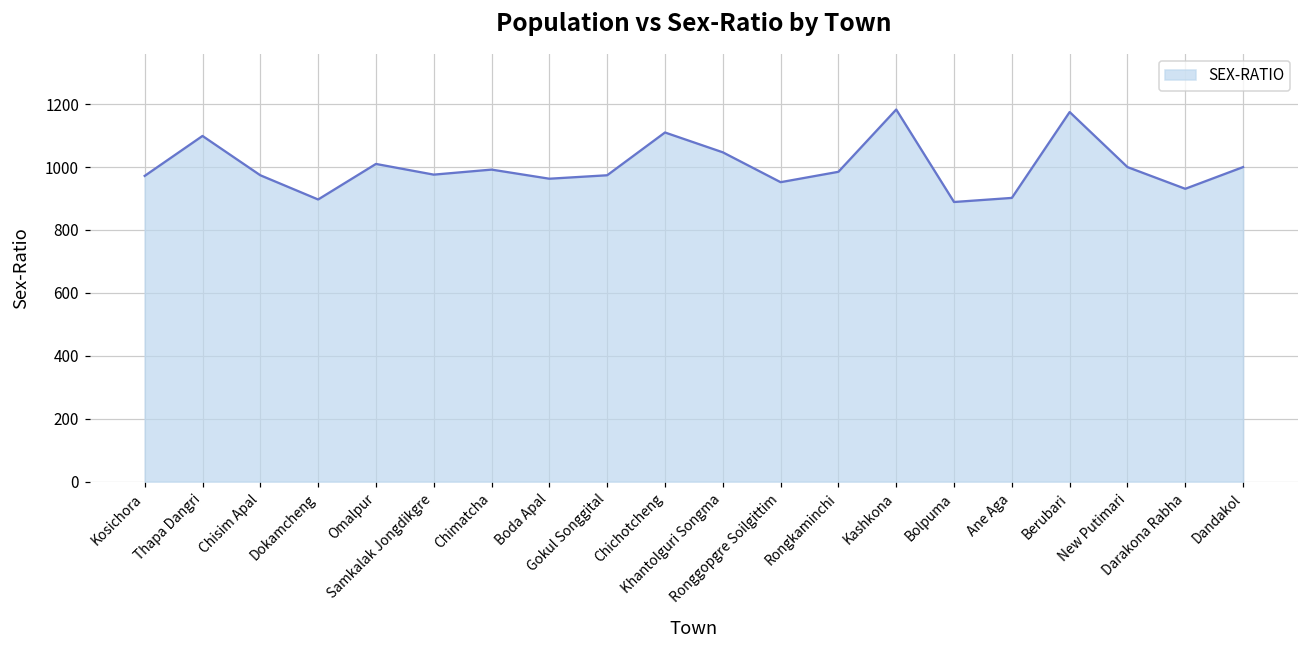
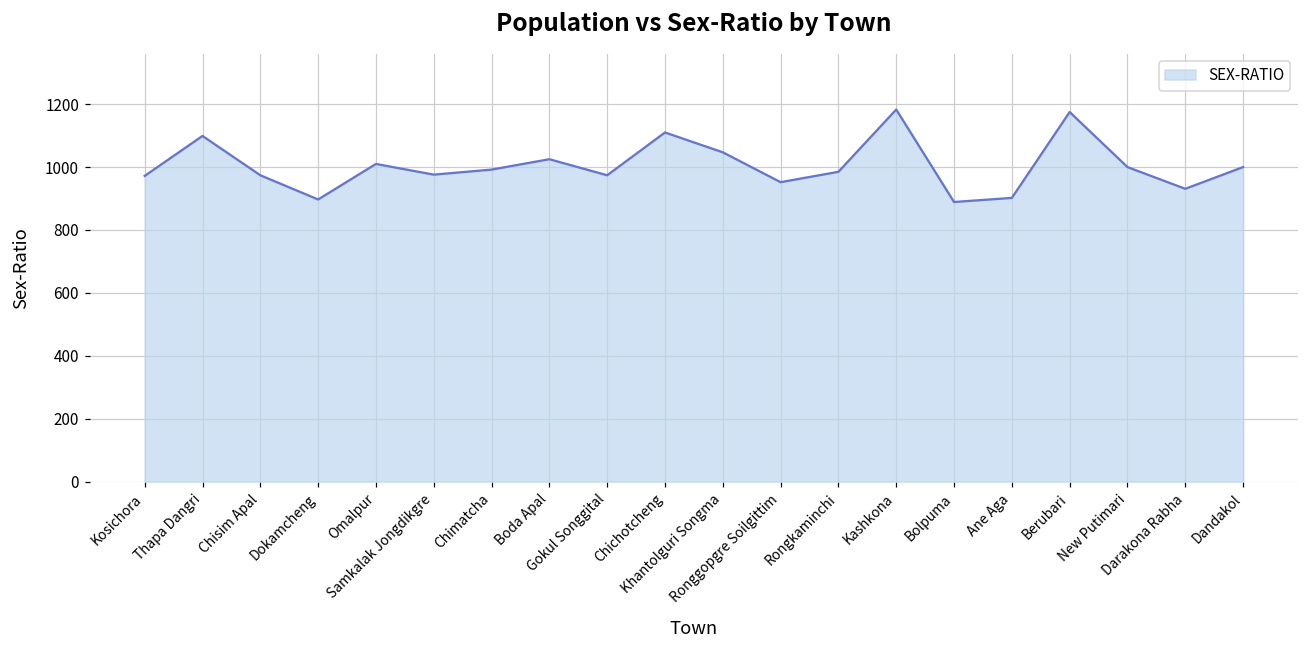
  {
    "Kosichora": 970,
    "Thapa Dangri": 1100,
    "Chisim Apal": 970,
    "Dokamcheng": 900,
    "Omalpur": 1010,
    "Samkalak Jongdikgre": 980,
    "Chimatcha": 990,
-   "Boda Apal": 960,
+   "Boda Apal": 1030,
    "Gokul Songgital": 970,
    "Chichotcheng": 1110,
    "Khantolguri Songma": 1050,
    "Ronggopgre Soilgittim": 950,
    "Rongkaminchi": 990,
    "Kashkona": 1180,
    "Bolpuma": 890,
    "Ane Aga": 900,
    "Berubari": 1180,
    "New Putimari": 1000,
    "Darakona Rabha": 930,
    "Dandakol": 1000
  }
